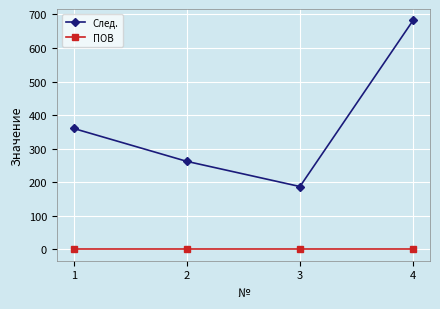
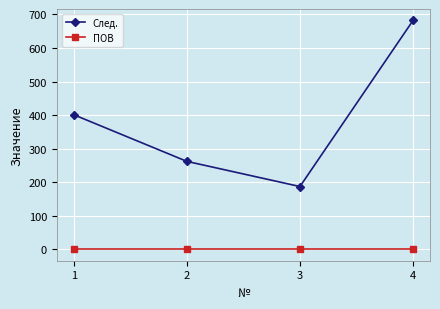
  {
    "След.": {
-     "1": 360,
+     "1": 400,
      "2": 260,
      "3": 190,
      "4": 680
    },
    "ПОВ": {
      "1": 0,
      "2": 0,
      "3": 0,
      "4": 0
    }
  }
